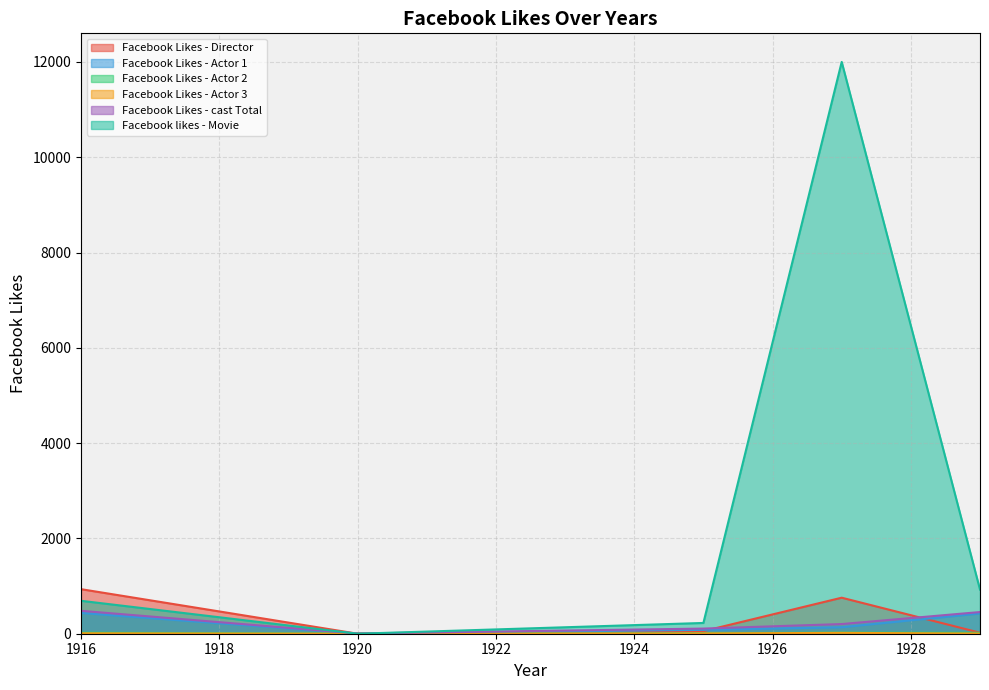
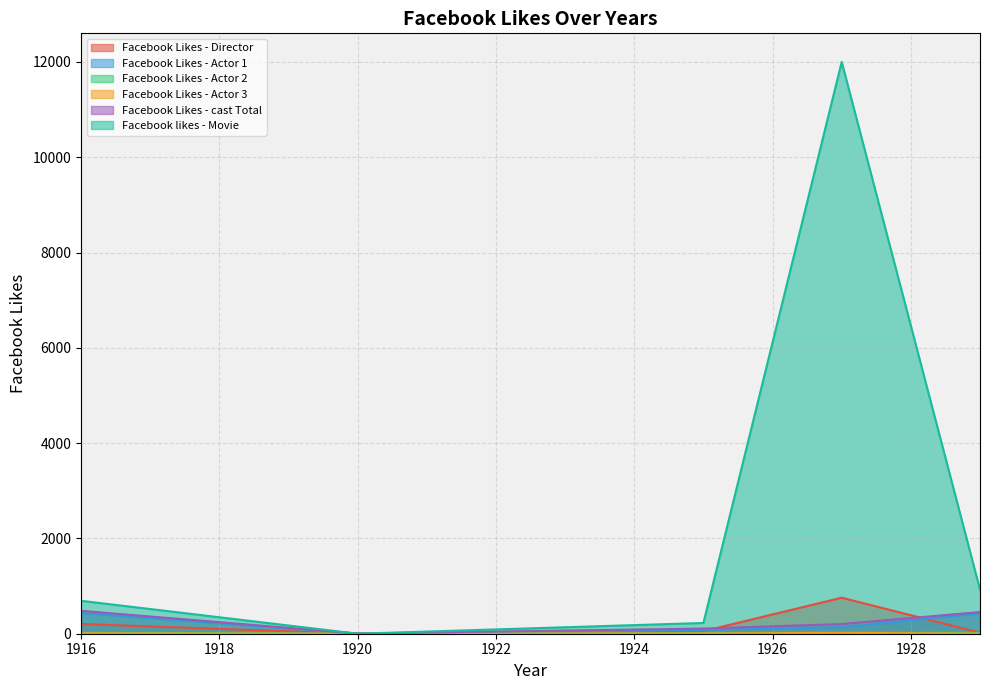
  {
    "Facebook Likes - Director": {
-     "1916": 900
+     "1916": 200
    }
  }
